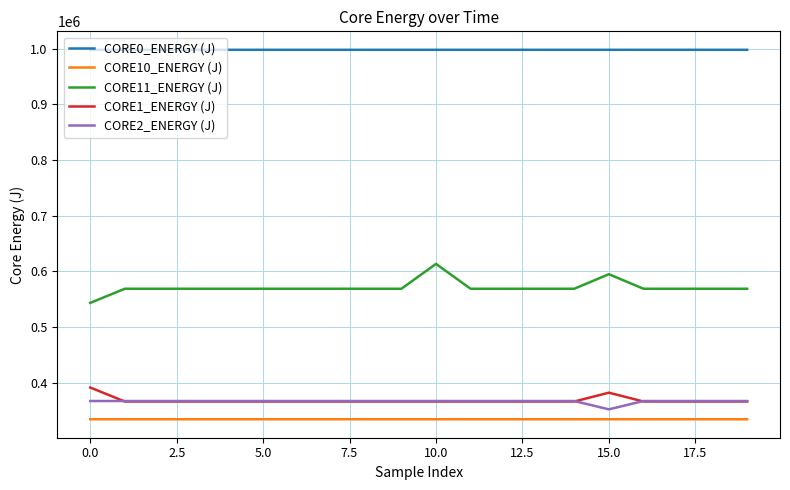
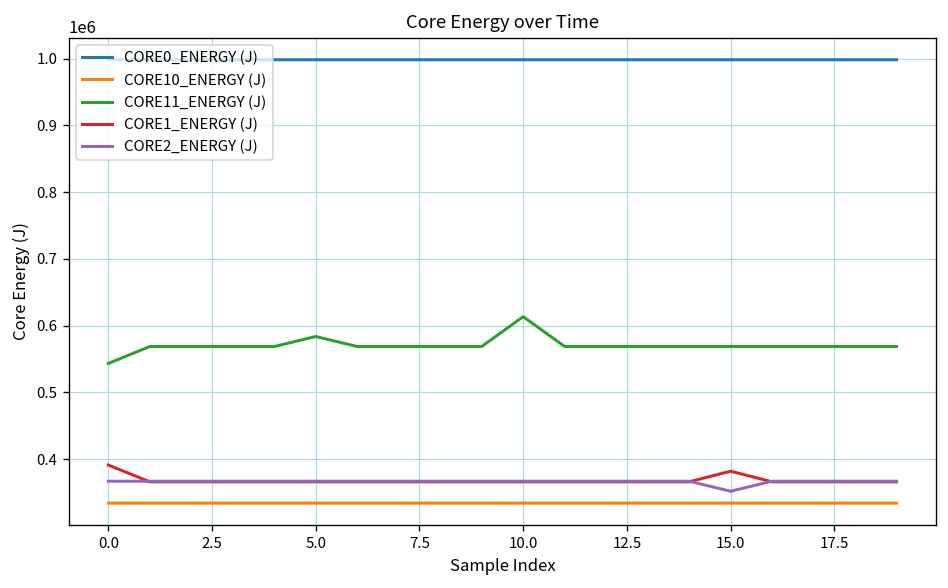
  {
    "CORE0_ENERGY (J)": {
      "5.0": 1000000,
      "10.0": 1000000,
      "15.0": 1000000
    },
    "CORE10_ENERGY (J)": {
      "0.0": 330000,
      "5.0": 330000,
      "10.0": 330000,
      "15.0": 330000
    },
    "CORE11_ENERGY (J)": {
      "0.0": 540000,
-     "5.0": 570000,
+     "5.0": 580000,
      "10.0": 610000,
-     "15.0": 590000
+     "15.0": 570000
    },
    "CORE1_ENERGY (J)": {
      "0.0": 390000,
      "15.0": 380000
    },
    "CORE2_ENERGY (J)": {
      "0.0": 370000,
      "15.0": 350000
    }
  }
